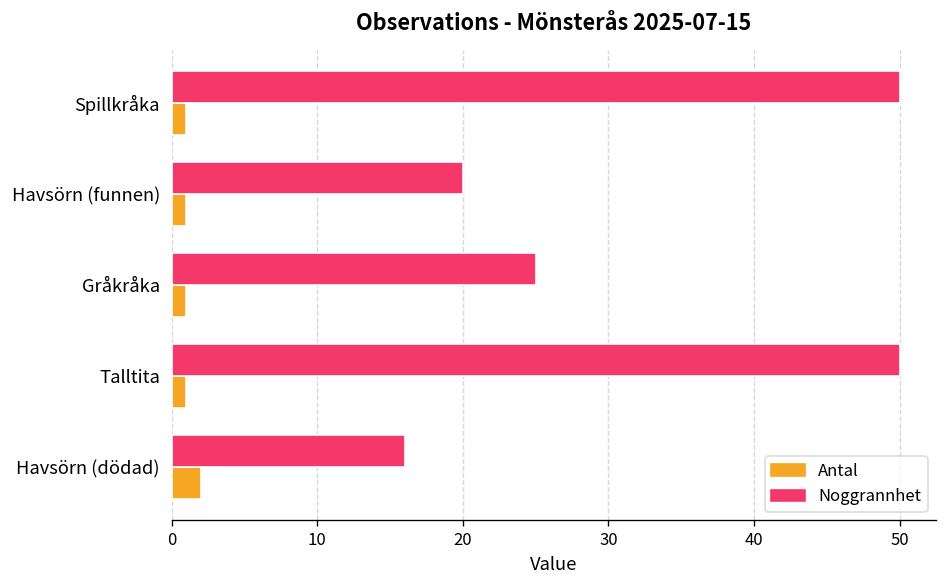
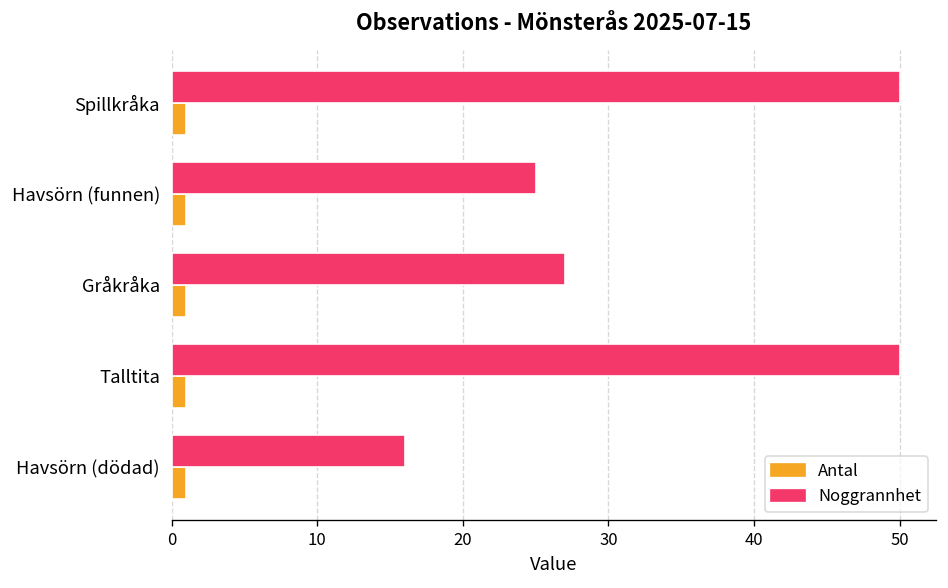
  {
    "Antal": {
      "Spillkråka": 1,
      "Havsörn (funnen)": 1,
      "Gråkråka": 1,
      "Talltita": 1,
-     "Havsörn (dödad)": 2
+     "Havsörn (dödad)": 1
    },
    "Noggrannhet": {
      "Spillkråka": 50,
-     "Havsörn (funnen)": 20,
-     "Gråkråka": 25,
+     "Havsörn (funnen)": 25,
+     "Gråkråka": 27,
      "Talltita": 50,
      "Havsörn (dödad)": 16
    }
  }
